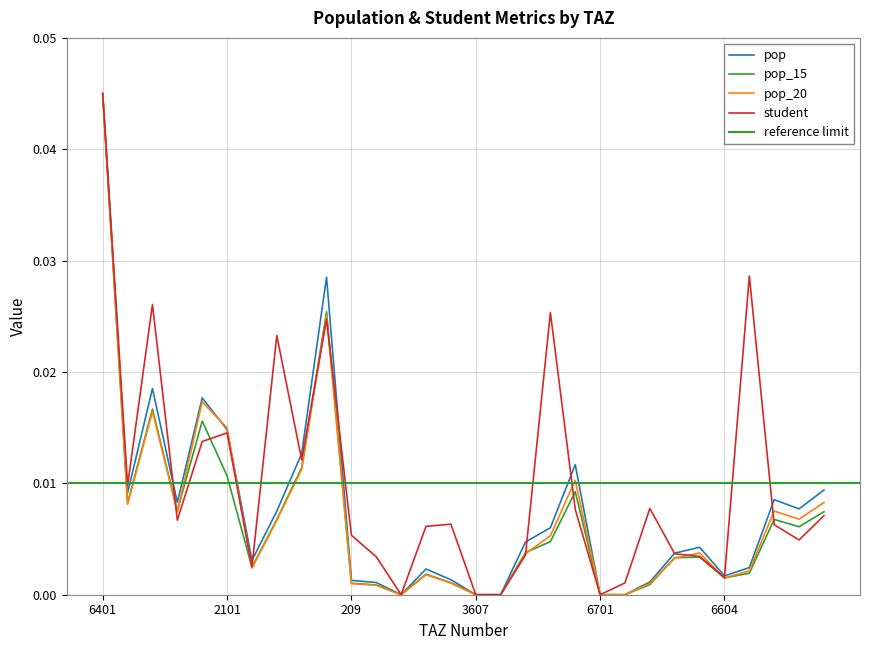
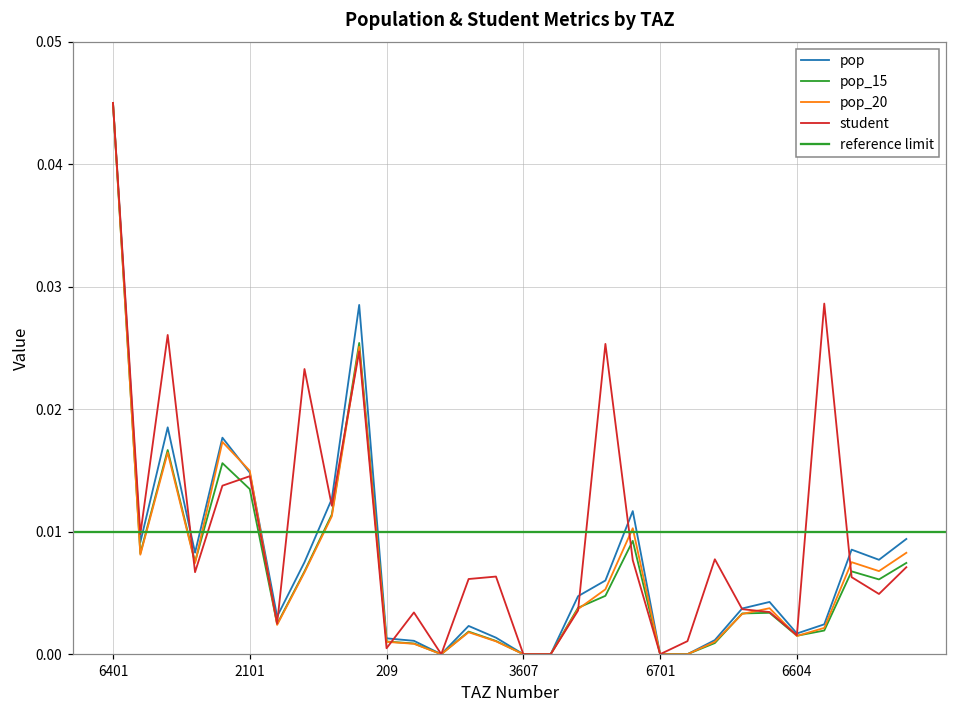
  {
    "pop": {
      "209": 0.0013
    },
    "pop_15": {
-     "2101": 0.0107
+     "2101": 0.0135
    },
    "student": {
      "2101": 0.0145,
-     "209": 0.0053
+     "209": 0.0005
    }
  }
